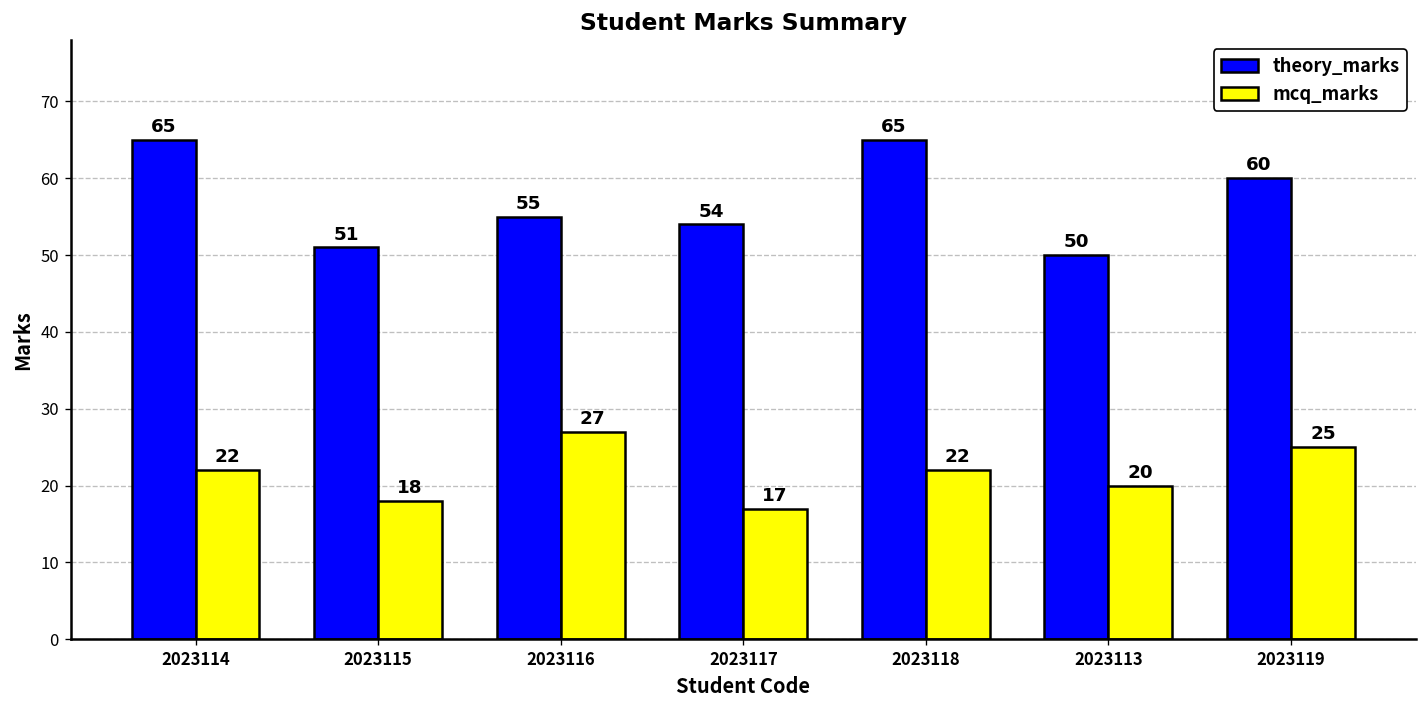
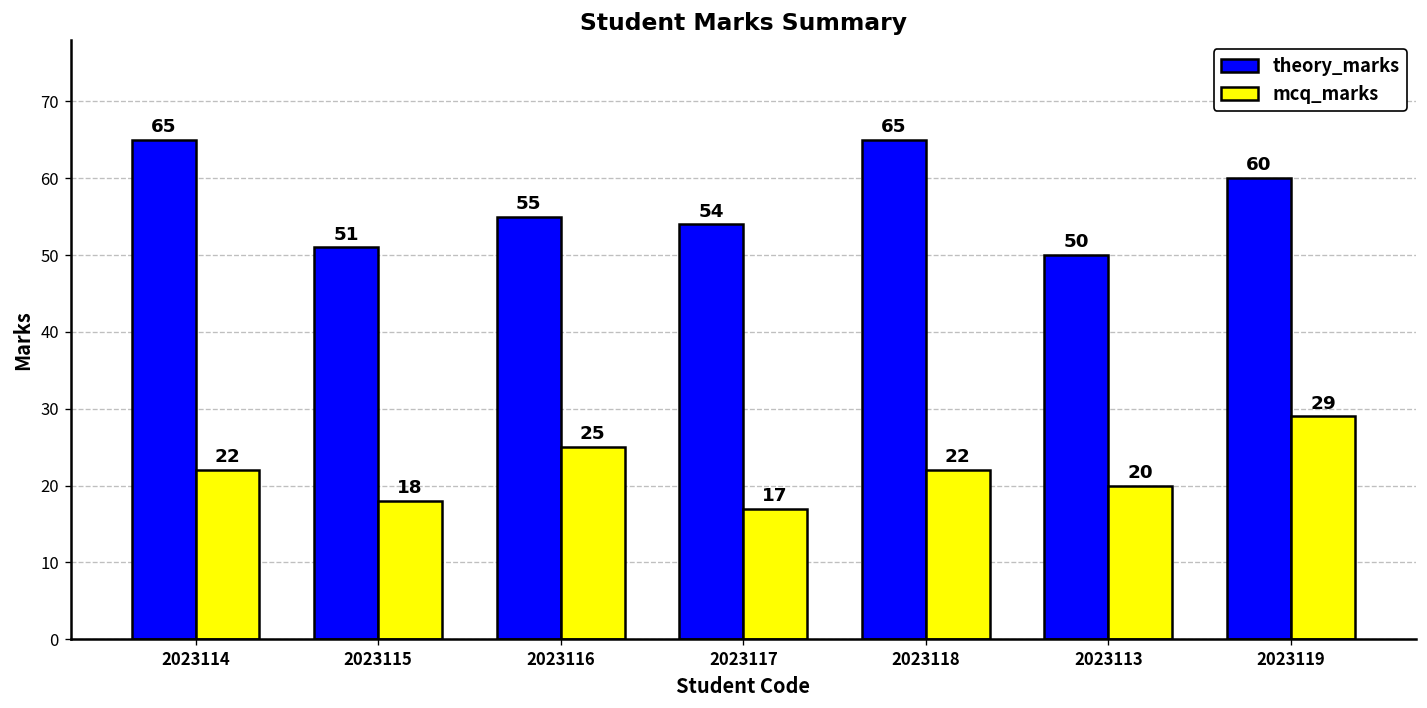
  {
    "theory_marks": {
      "2023114": 65,
      "2023115": 51,
      "2023116": 55,
      "2023117": 54,
      "2023118": 65,
      "2023113": 50,
      "2023119": 60
    },
    "mcq_marks": {
      "2023114": 22,
      "2023115": 18,
-     "2023116": 27,
+     "2023116": 25,
      "2023117": 17,
      "2023118": 22,
      "2023113": 20,
-     "2023119": 25
+     "2023119": 29
    }
  }
